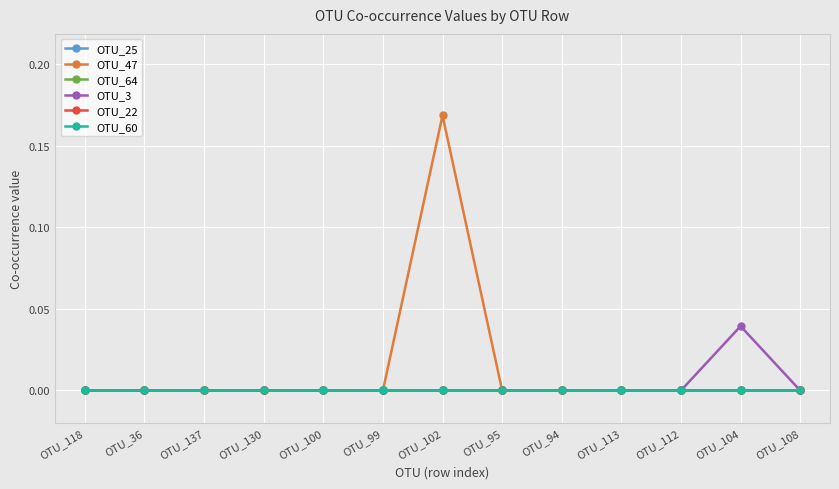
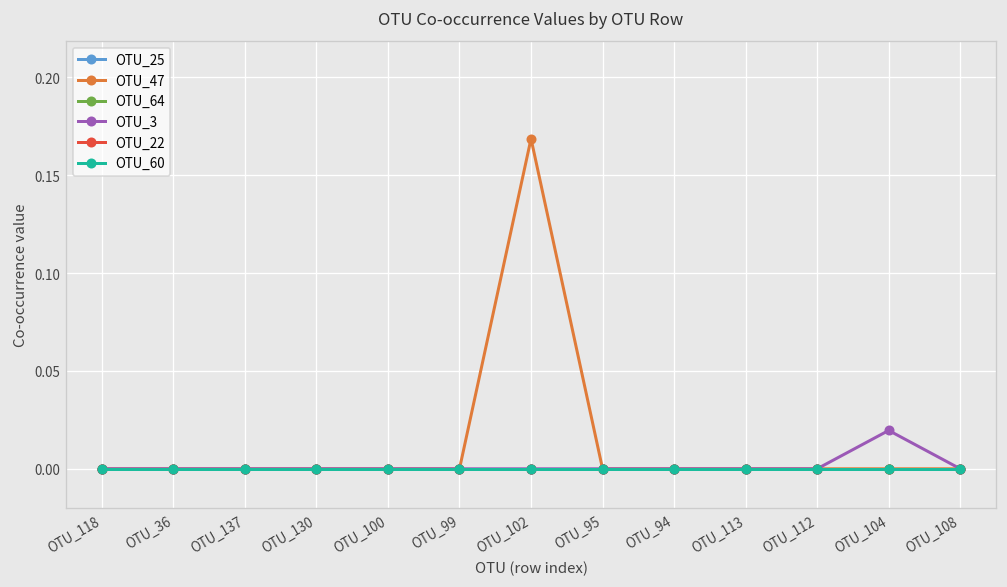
  {
    "OTU_47": {
      "OTU_102": 0.169
    },
    "OTU_3": {
-     "OTU_104": 0.039
+     "OTU_104": 0.020
    }
  }
